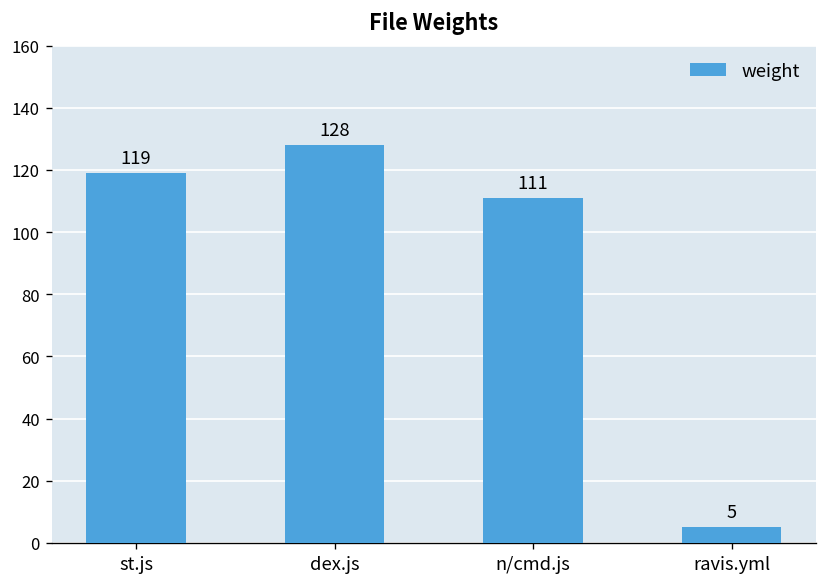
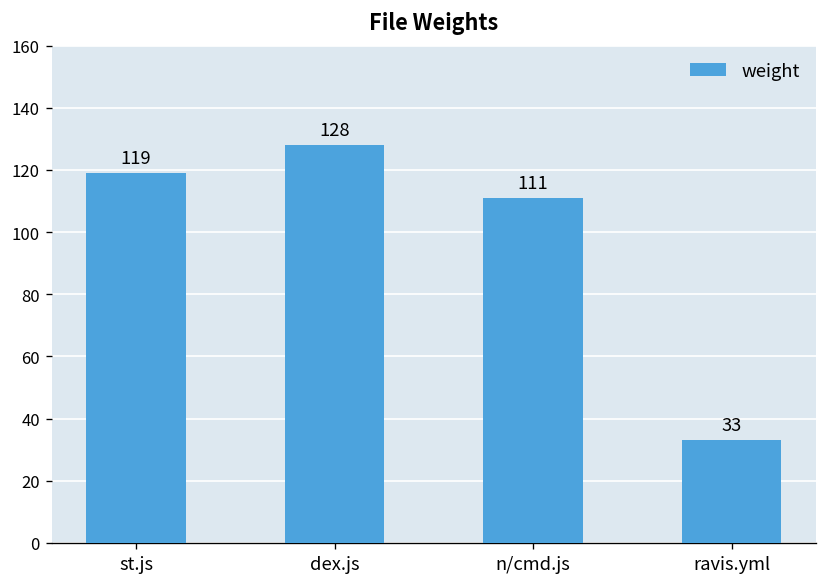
  {
    "st.js": 119,
    "dex.js": 128,
    "n/cmd.js": 111,
-   "ravis.yml": 5
+   "ravis.yml": 33
  }
